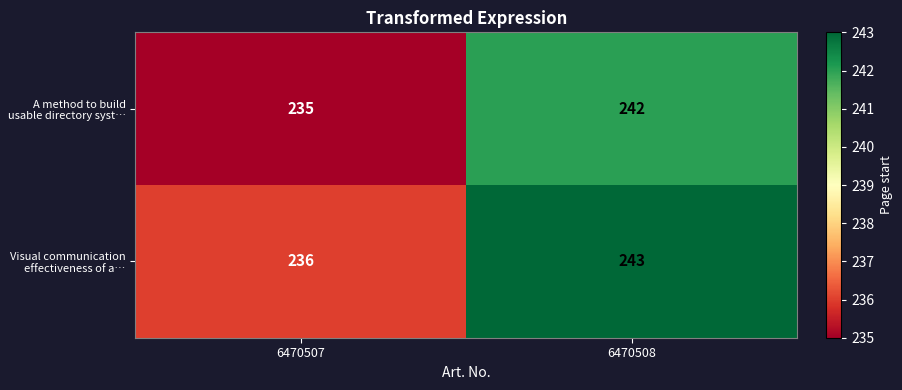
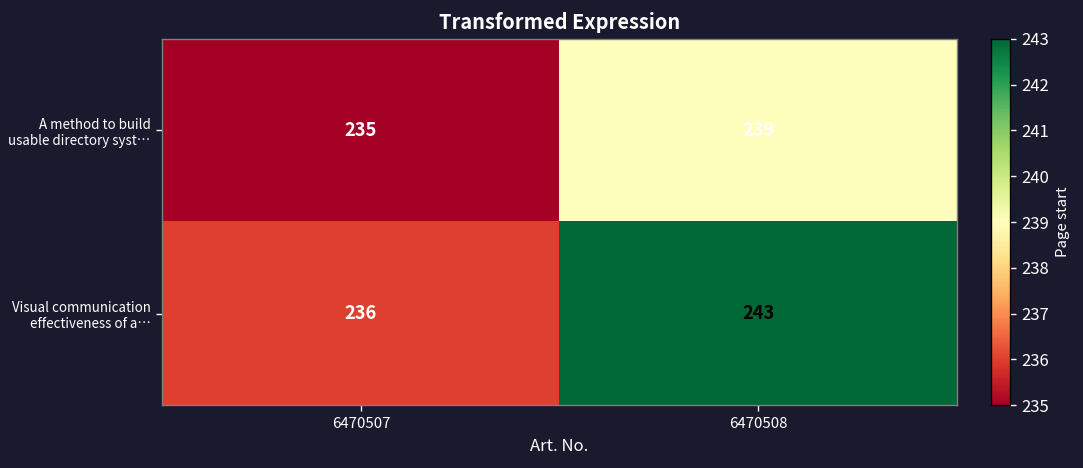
  {
    "A method to build usable directory syst…": {
      "6470507": 235,
-     "6470508": 242
+     "6470508": 239
    },
    "Visual communication effectiveness of a…": {
      "6470507": 236,
      "6470508": 243
    }
  }
